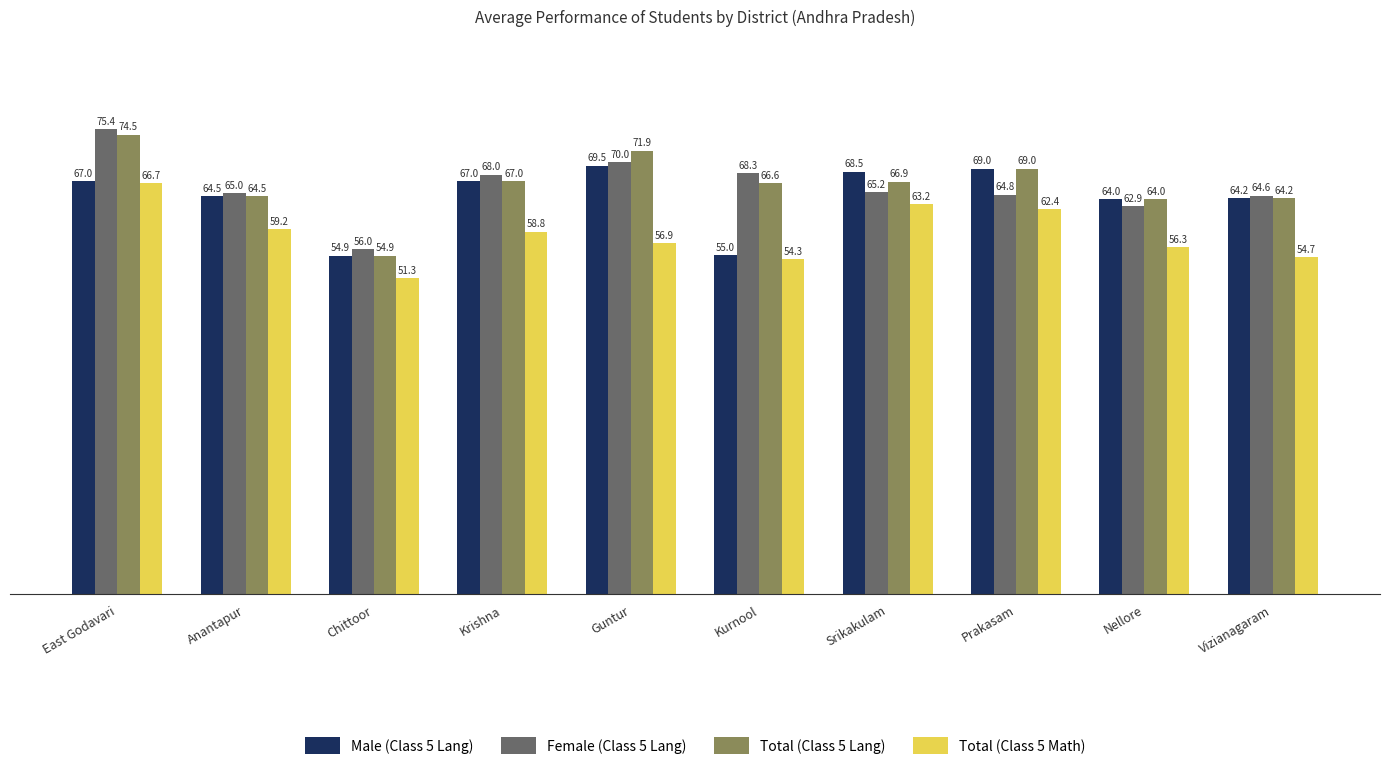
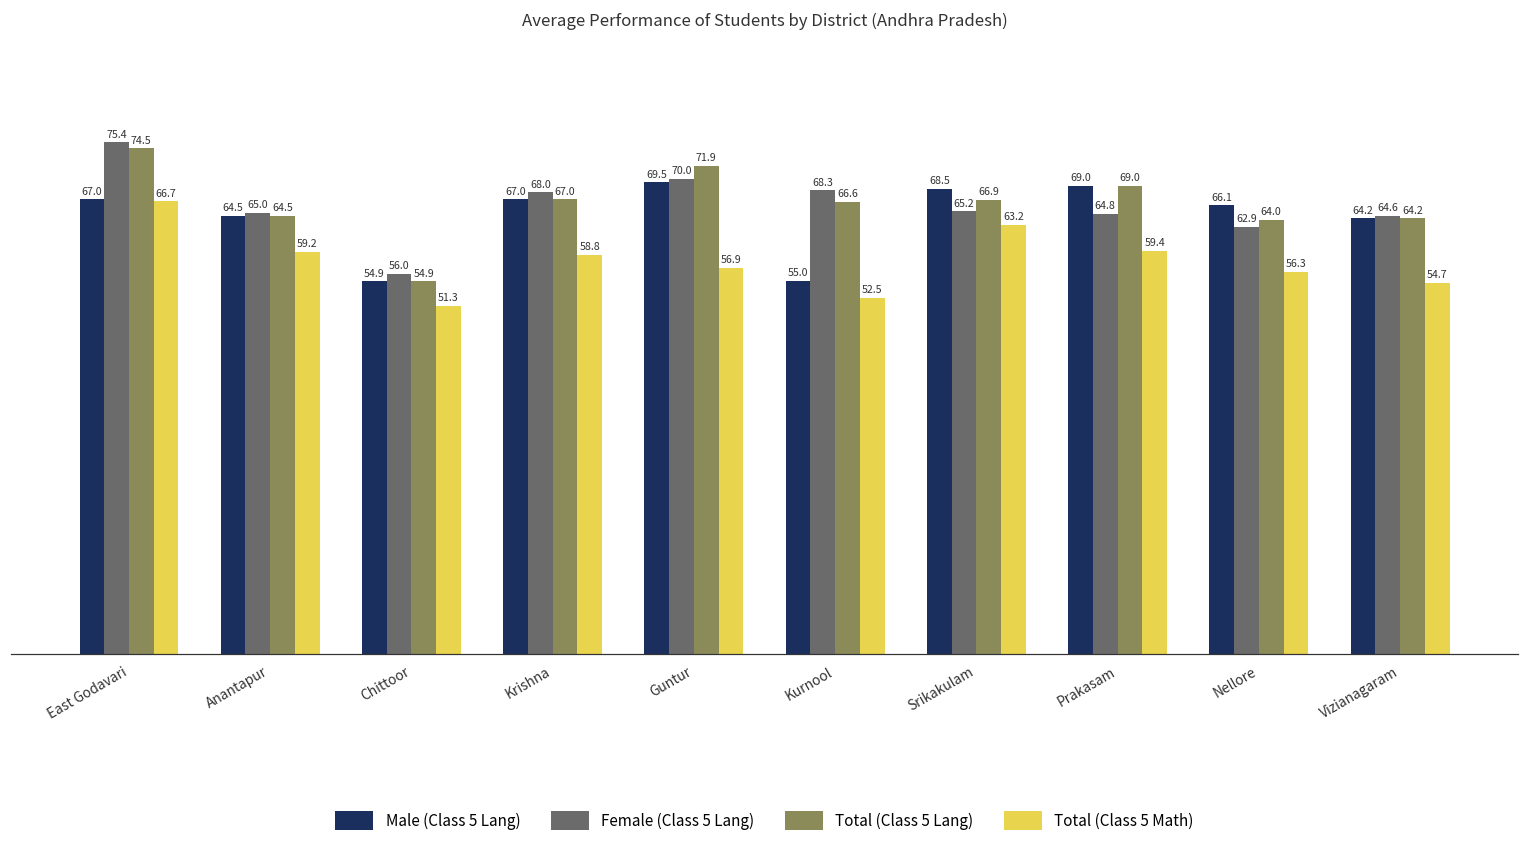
  {
    "Male (Class 5 Lang)": {
      "East Godavari": 67.0,
      "Anantapur": 64.5,
      "Chittoor": 54.9,
      "Krishna": 67.0,
      "Guntur": 69.5,
      "Kurnool": 55.0,
      "Srikakulam": 68.5,
      "Prakasam": 69.0,
-     "Nellore": 64.0,
+     "Nellore": 66.1,
      "Vizianagaram": 64.2
    },
    "Total (Class 5 Math)": {
      "East Godavari": 66.7,
      "Anantapur": 59.2,
      "Chittoor": 51.3,
      "Krishna": 58.8,
      "Guntur": 56.9,
-     "Kurnool": 54.3,
+     "Kurnool": 52.5,
      "Srikakulam": 63.2,
-     "Prakasam": 62.4,
+     "Prakasam": 59.4,
      "Nellore": 56.3,
      "Vizianagaram": 54.7
    }
  }
